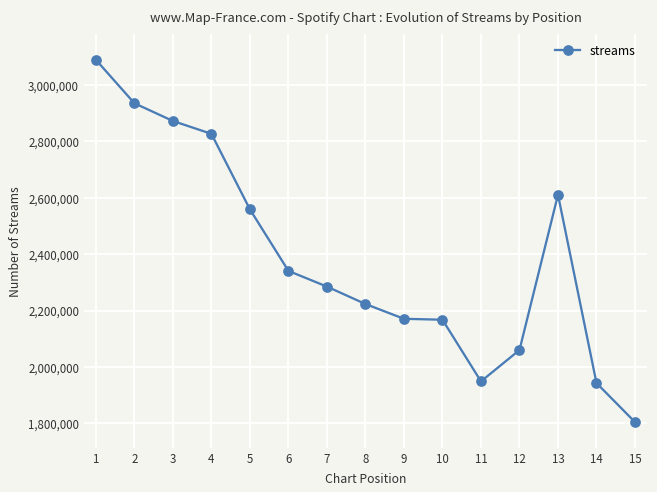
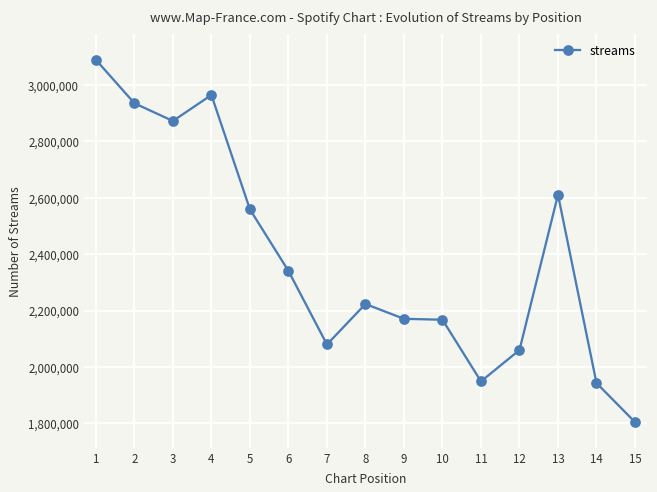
  {
    "1": "3,090,000",
    "2": "2,940,000",
    "3": "2,870,000",
-   "4": "2,830,000",
+   "4": "2,960,000",
    "5": "2,560,000",
    "6": "2,340,000",
-   "7": "2,280,000",
+   "7": "2,080,000",
    "8": "2,220,000",
    "9": "2,170,000",
    "10": "2,170,000",
    "11": "1,950,000",
    "12": "2,060,000",
    "13": "2,610,000",
    "14": "1,940,000",
    "15": "1,800,000"
  }
